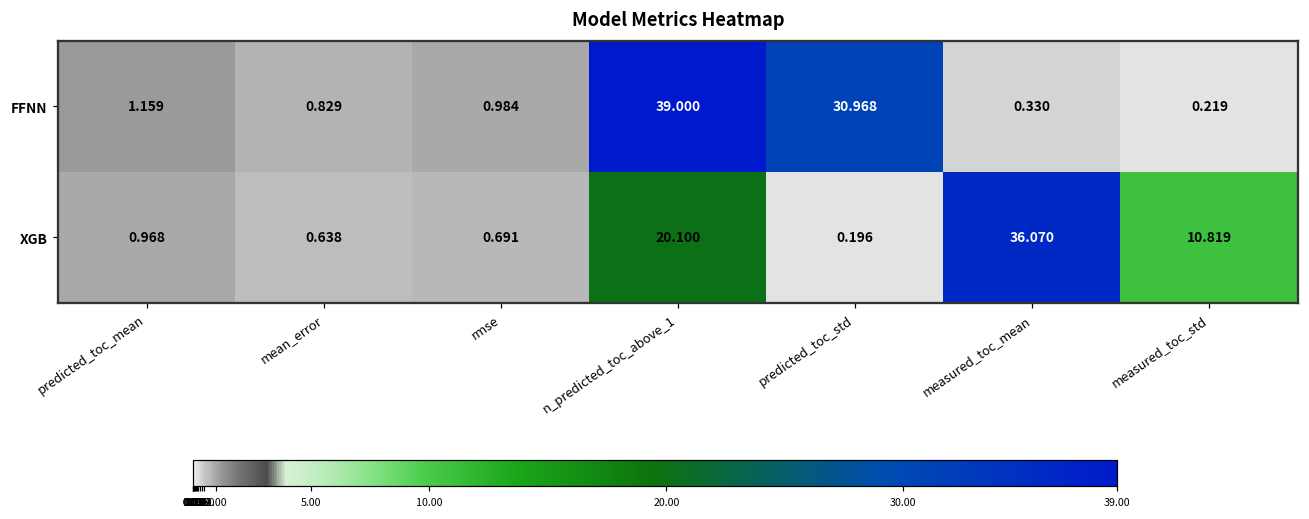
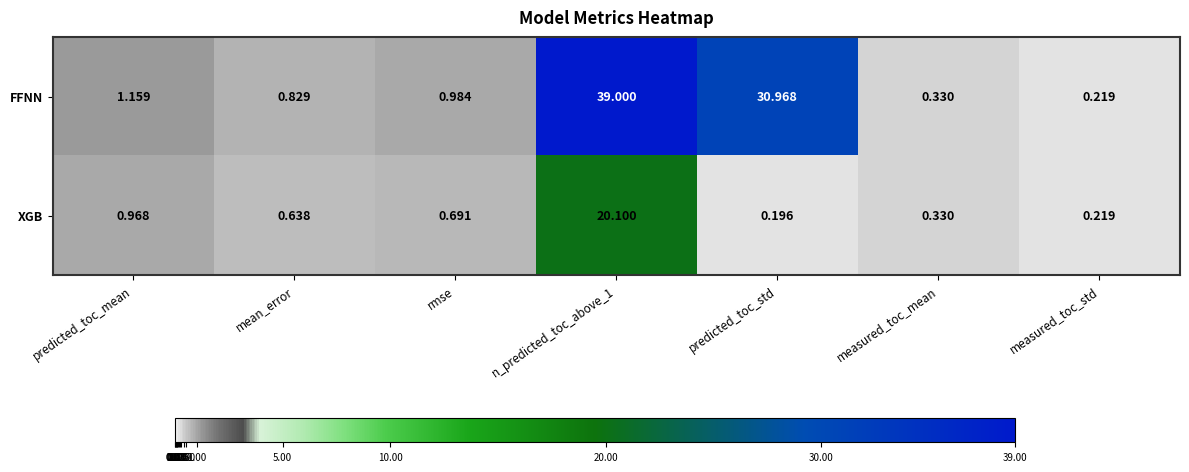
  {
    "FFNN": {
      "predicted_toc_mean": 1.159,
      "mean_error": 0.829,
      "rmse": 0.984,
      "n_predicted_toc_above_1": 39.000,
      "predicted_toc_std": 30.968,
      "measured_toc_mean": 0.330,
      "measured_toc_std": 0.219
    },
    "XGB": {
      "predicted_toc_mean": 0.968,
      "mean_error": 0.638,
      "rmse": 0.691,
      "n_predicted_toc_above_1": 20.100,
      "predicted_toc_std": 0.196,
-     "measured_toc_mean": 36.070,
-     "measured_toc_std": 10.819
+     "measured_toc_mean": 0.330,
+     "measured_toc_std": 0.219
    }
  }
